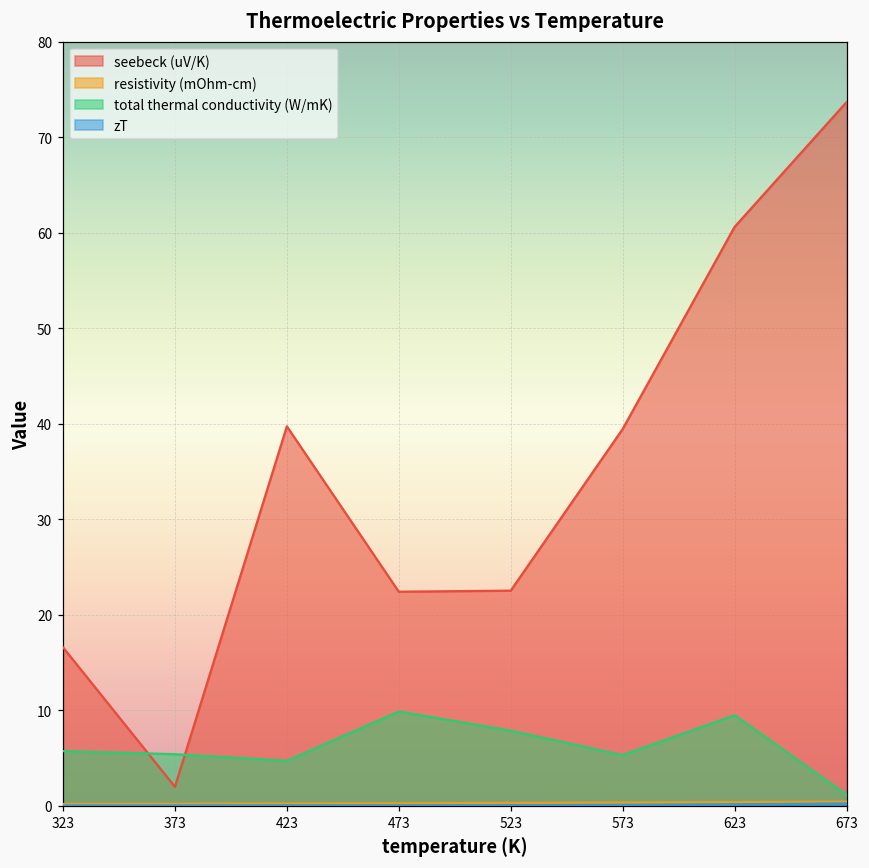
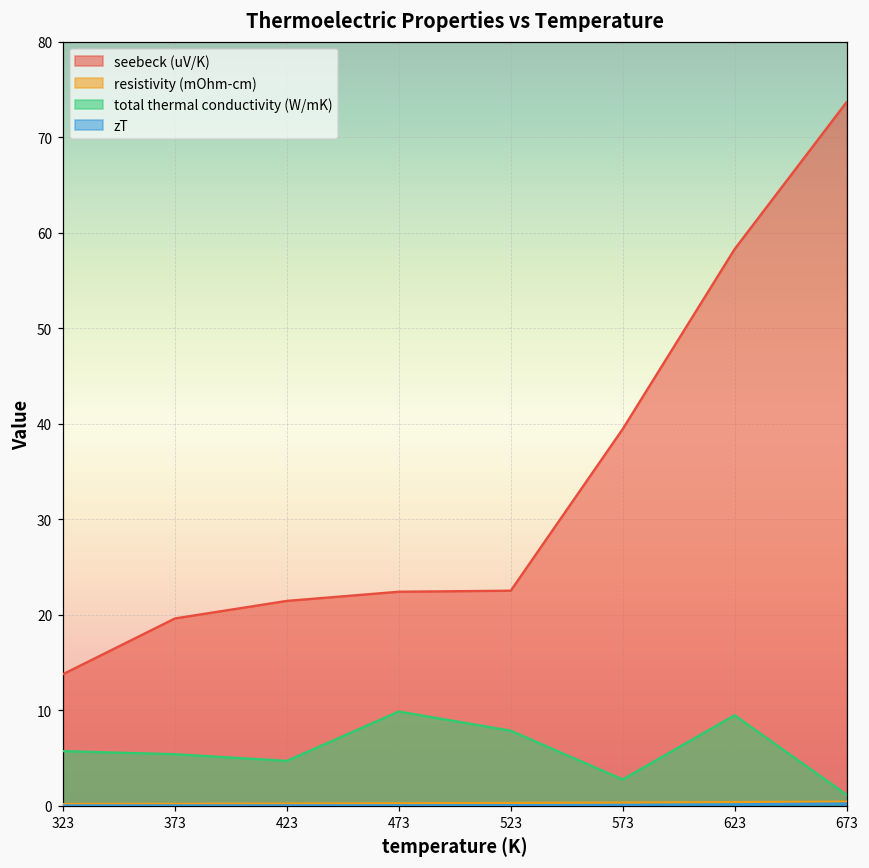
  {
    "seebeck (uV/K)": {
-     "323": 17,
-     "373": 2,
-     "423": 40,
+     "323": 14,
+     "373": 20,
+     "423": 21,
      "473": 22,
      "523": 23,
      "573": 39,
-     "623": 61,
+     "623": 58,
      "673": 74
    },
    "total thermal conductivity (W/mK)": {
      "323": 6,
      "373": 5,
      "423": 5,
      "473": 10,
      "523": 8,
-     "573": 5,
+     "573": 3,
      "623": 9,
      "673": 1
    }
  }
